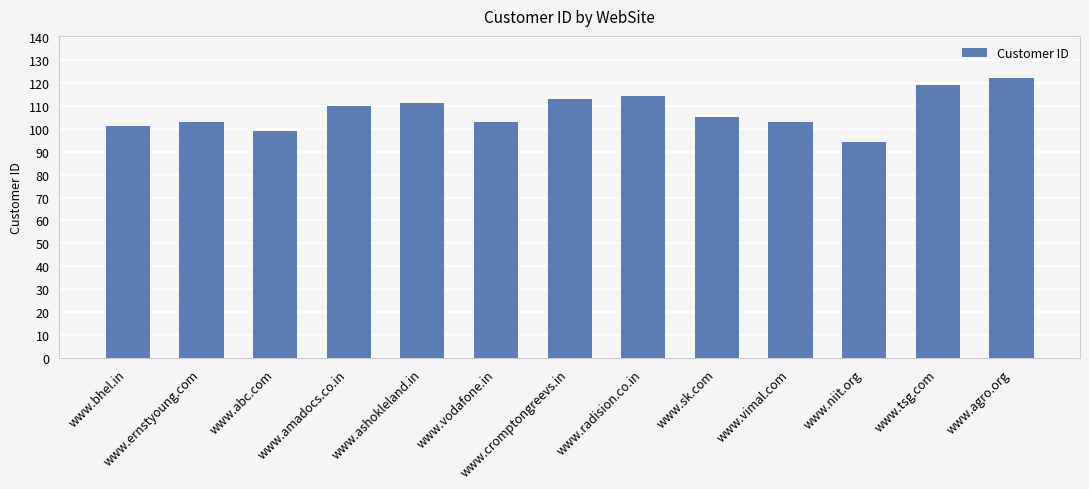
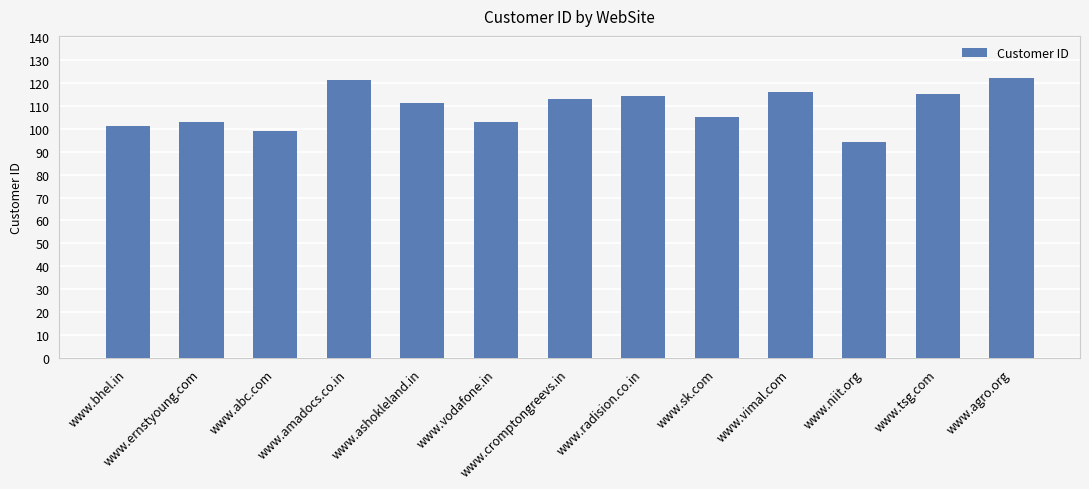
  {
    "www.bhel.in": 101,
    "www.ernstyoung.com": 103,
    "www.abc.com": 99,
-   "www.amadocs.co.in": 110,
+   "www.amadocs.co.in": 121,
    "www.ashokleland.in": 111,
    "www.vodafone.in": 103,
    "www.cromptongreevs.in": 113,
    "www.radision.co.in": 114,
    "www.sk.com": 105,
-   "www.vimal.com": 103,
+   "www.vimal.com": 116,
    "www.niit.org": 94,
-   "www.tsg.com": 119,
+   "www.tsg.com": 115,
    "www.agro.org": 122
  }
